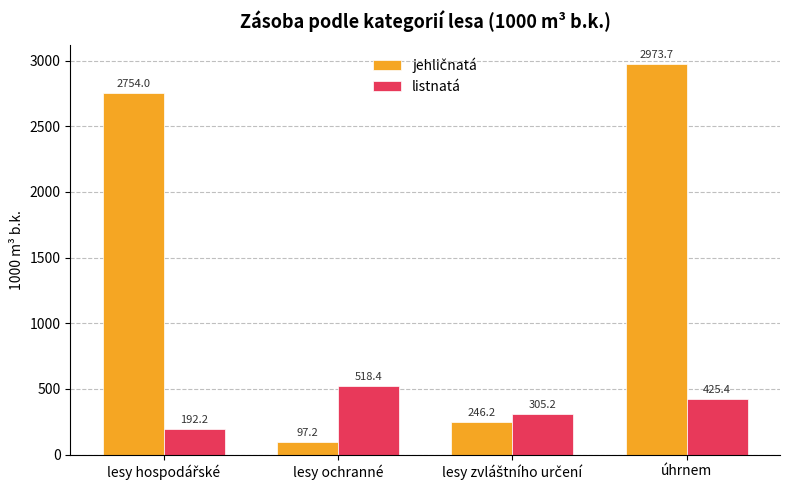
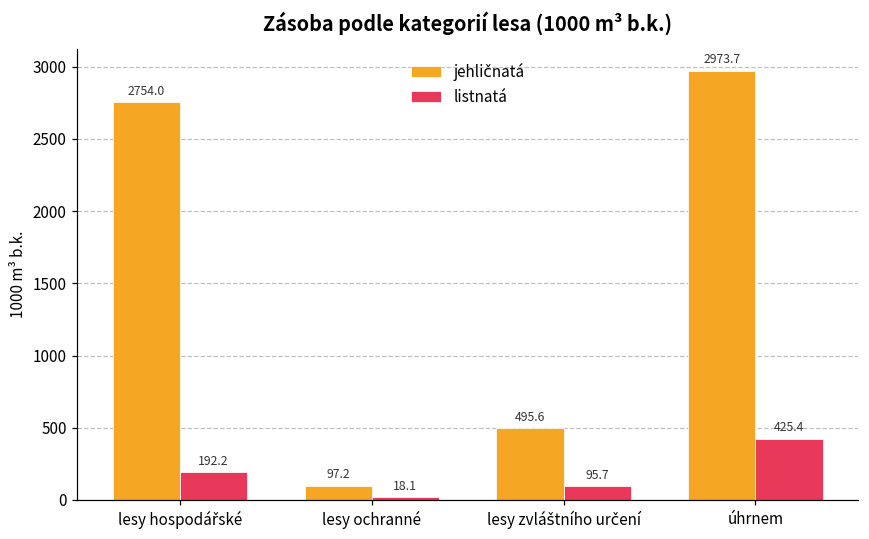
  {
    "jehličnatá": {
      "lesy hospodářské": 2754.0,
      "lesy ochranné": 97.2,
-     "lesy zvláštního určení": 246.2,
+     "lesy zvláštního určení": 495.6,
      "úhrnem": 2973.7
    },
    "listnatá": {
      "lesy hospodářské": 192.2,
-     "lesy ochranné": 518.4,
-     "lesy zvláštního určení": 305.2,
+     "lesy ochranné": 18.1,
+     "lesy zvláštního určení": 95.7,
      "úhrnem": 425.4
    }
  }
